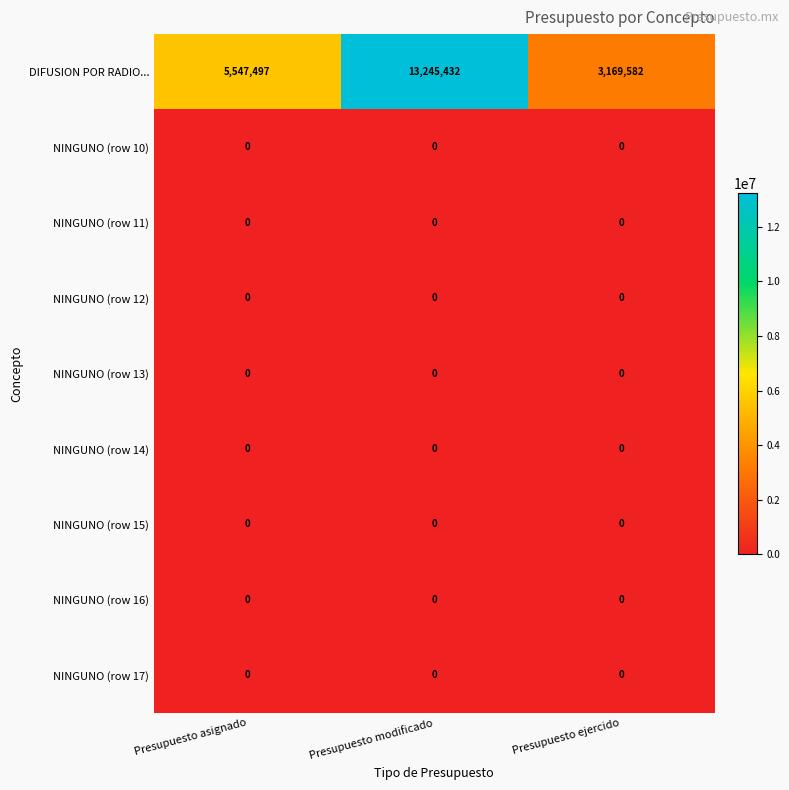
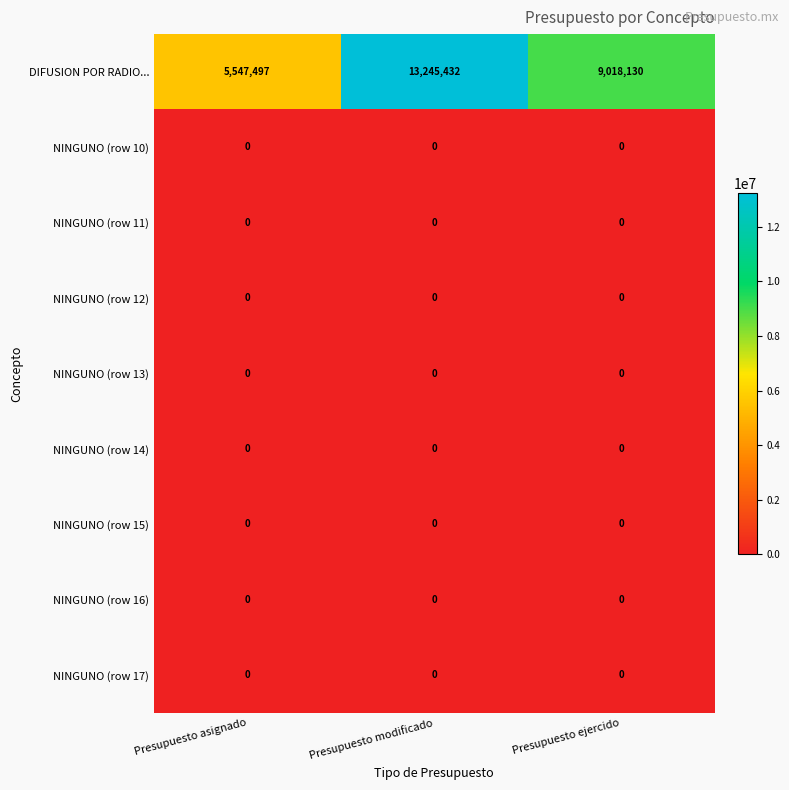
  {
    "DIFUSION POR RADIO...": {
      "Presupuesto asignado": "5,547,497",
      "Presupuesto modificado": "13,245,432",
-     "Presupuesto ejercido": "3,169,582"
+     "Presupuesto ejercido": "9,018,130"
    },
    "NINGUNO (row 10)": {
      "Presupuesto asignado": "0",
      "Presupuesto modificado": "0",
      "Presupuesto ejercido": "0"
    },
    "NINGUNO (row 11)": {
      "Presupuesto asignado": "0",
      "Presupuesto modificado": "0",
      "Presupuesto ejercido": "0"
    },
    "NINGUNO (row 12)": {
      "Presupuesto asignado": "0",
      "Presupuesto modificado": "0",
      "Presupuesto ejercido": "0"
    },
    "NINGUNO (row 13)": {
      "Presupuesto asignado": "0",
      "Presupuesto modificado": "0",
      "Presupuesto ejercido": "0"
    },
    "NINGUNO (row 14)": {
      "Presupuesto asignado": "0",
      "Presupuesto modificado": "0",
      "Presupuesto ejercido": "0"
    },
    "NINGUNO (row 15)": {
      "Presupuesto asignado": "0",
      "Presupuesto modificado": "0",
      "Presupuesto ejercido": "0"
    },
    "NINGUNO (row 16)": {
      "Presupuesto asignado": "0",
      "Presupuesto modificado": "0",
      "Presupuesto ejercido": "0"
    },
    "NINGUNO (row 17)": {
      "Presupuesto asignado": "0",
      "Presupuesto modificado": "0",
      "Presupuesto ejercido": "0"
    }
  }
